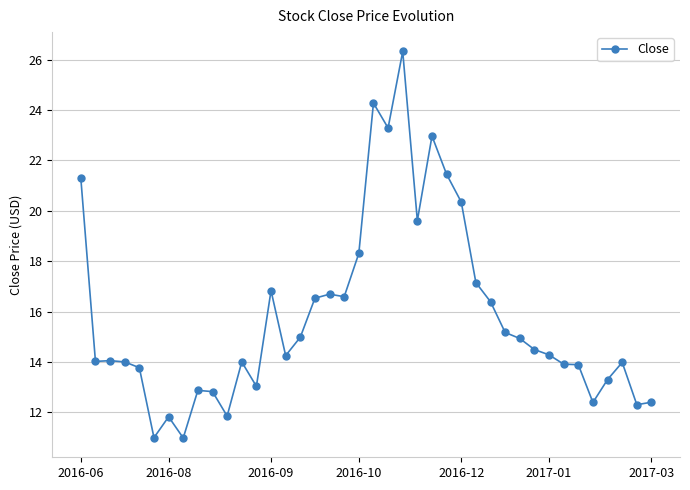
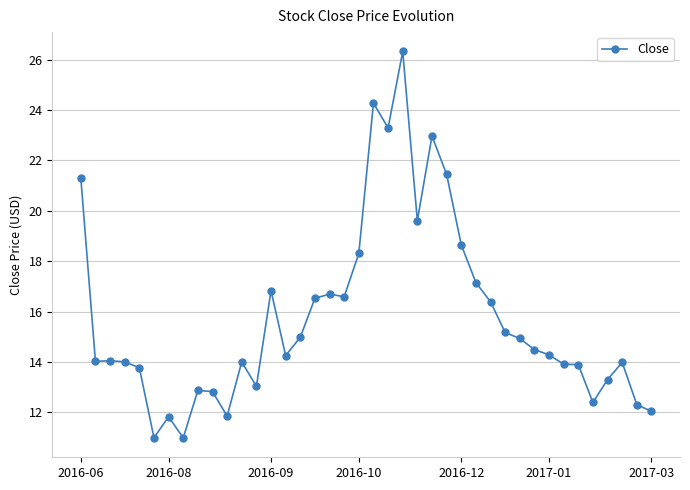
  {
    "2016-06": 21.3,
    "2016-08": 11.8,
    "2016-09": 16.8,
    "2016-10": 18.3,
-   "2016-12": 20.4,
+   "2016-12": 18.7,
    "2017-01": 14.3,
-   "2017-03": 12.4
+   "2017-03": 12.0
  }
